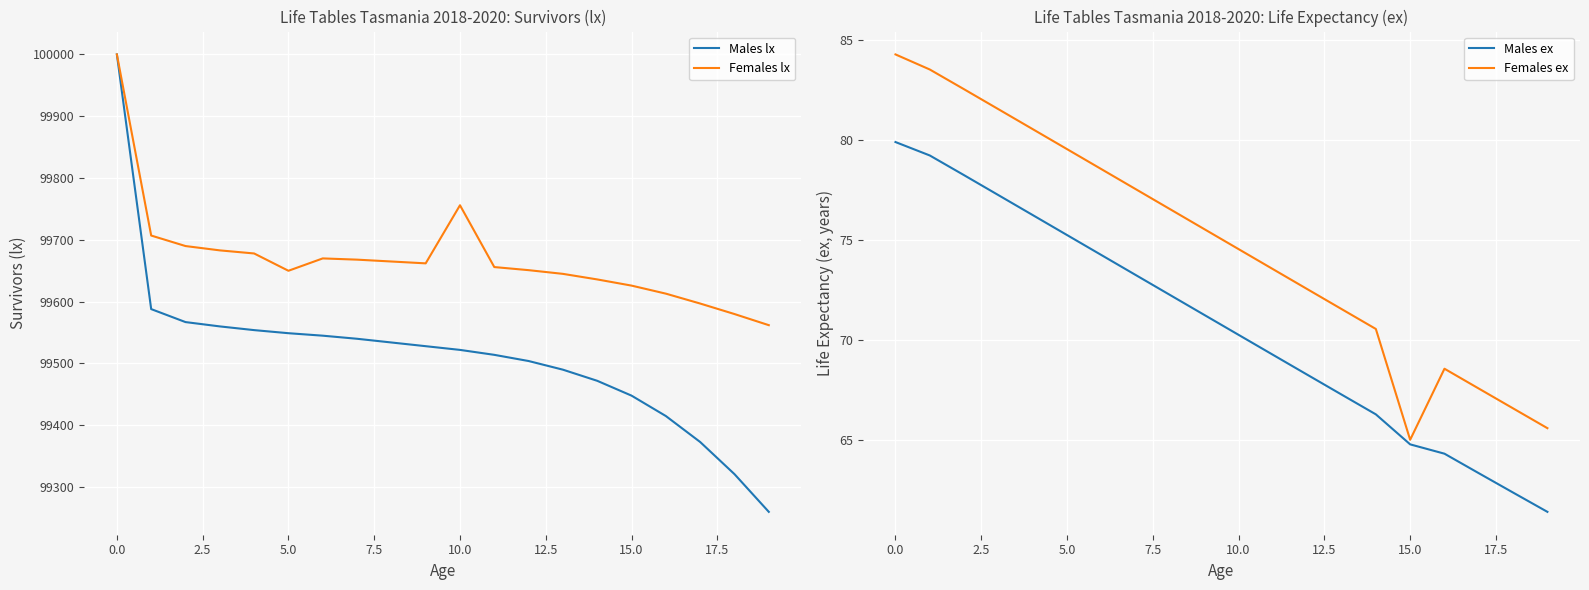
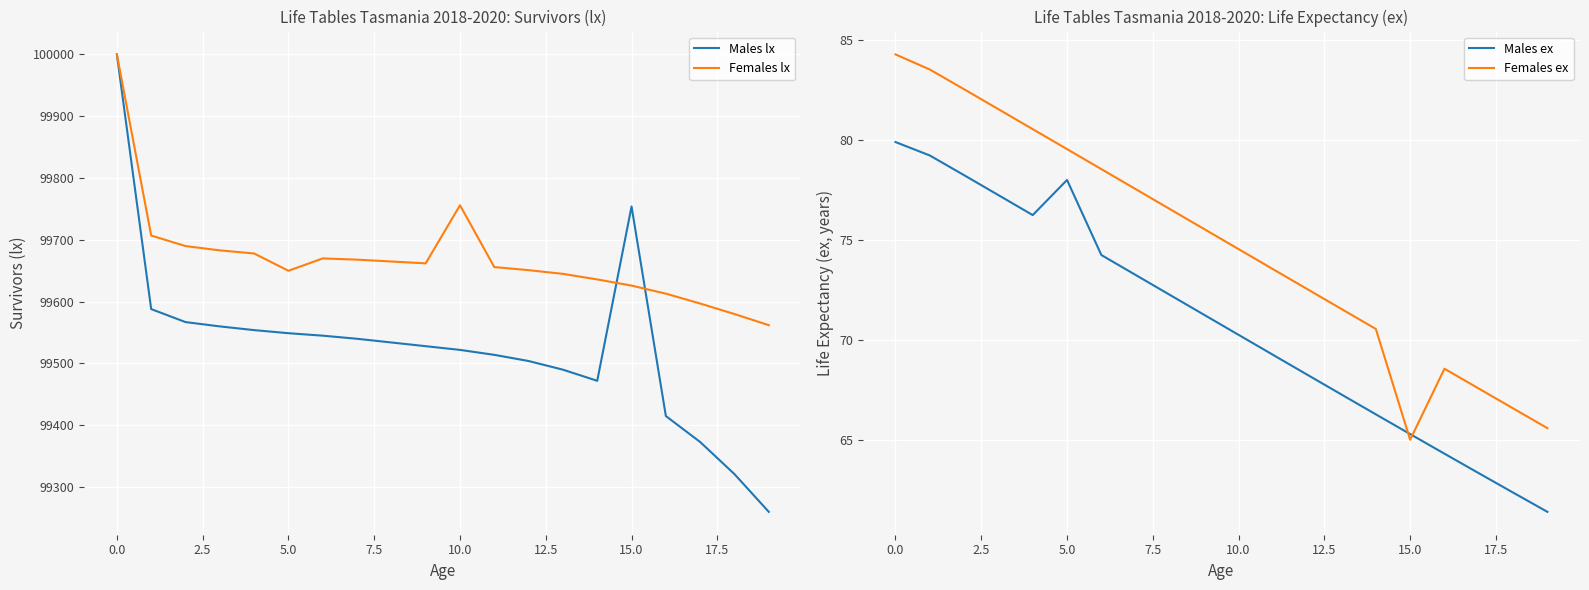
  {
    "Life Tables Tasmania 2018-2020: Survivors (lx)": {
      "Males lx": {
        "5.0": 99550,
        "10.0": 99520,
-       "15.0": 99450
+       "15.0": 99750
      },
      "Females lx": {
        "5.0": 99650,
        "10.0": 99760,
        "15.0": 99630
      }
    },
    "Life Tables Tasmania 2018-2020: Life Expectancy (ex)": {
      "Males ex": {
        "0.0": 79.9,
-       "5.0": 75.2,
+       "5.0": 78.0,
        "10.0": 70.3,
-       "15.0": 64.8
+       "15.0": 65.3
      },
      "Females ex": {
        "0.0": 84.3,
        "5.0": 79.5,
        "10.0": 74.5,
        "15.0": 65.0
      }
    }
  }
